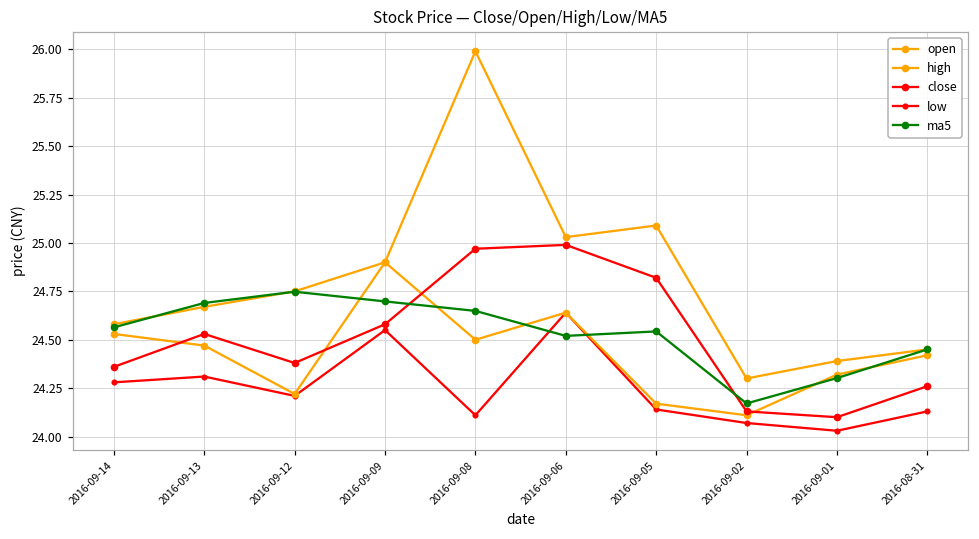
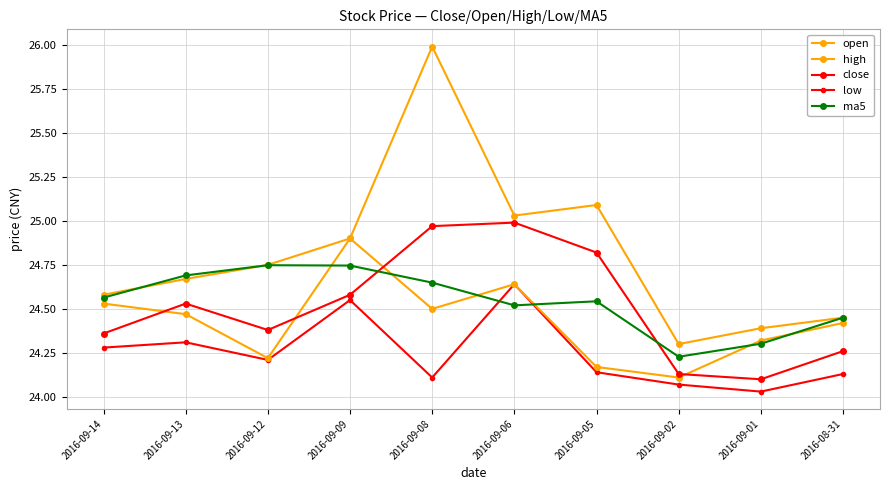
  {
    "ma5": {
      "2016-09-14": 24.56,
      "2016-09-13": 24.69,
-     "2016-09-09": 24.70,
+     "2016-09-09": 24.75,
      "2016-09-08": 24.65,
      "2016-09-06": 24.52,
      "2016-09-05": 24.54,
-     "2016-09-02": 24.17,
+     "2016-09-02": 24.23,
      "2016-09-01": 24.30
    }
  }
